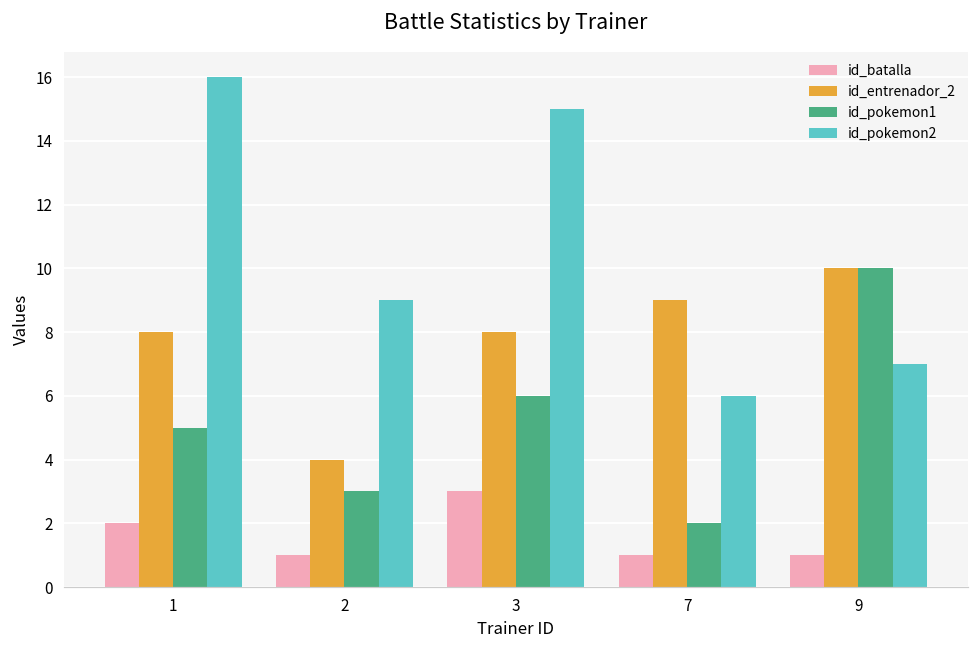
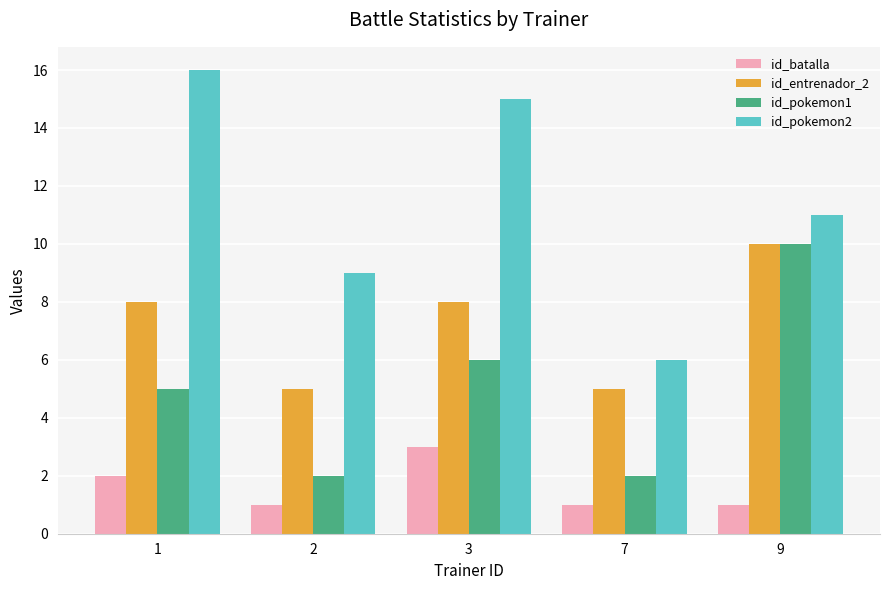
  {
    "id_batalla": {
      "1": 2,
      "2": 1,
      "3": 3,
      "7": 1,
      "9": 1
    },
    "id_entrenador_2": {
      "1": 8,
-     "2": 4,
+     "2": 5,
      "3": 8,
-     "7": 9,
+     "7": 5,
      "9": 10
    },
    "id_pokemon1": {
      "1": 5,
-     "2": 3,
+     "2": 2,
      "3": 6,
      "7": 2,
      "9": 10
    },
    "id_pokemon2": {
      "1": 16,
      "2": 9,
      "3": 15,
      "7": 6,
-     "9": 7
+     "9": 11
    }
  }
